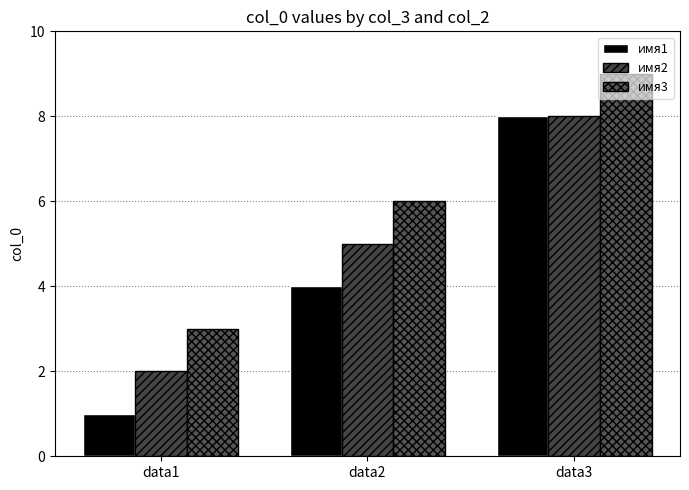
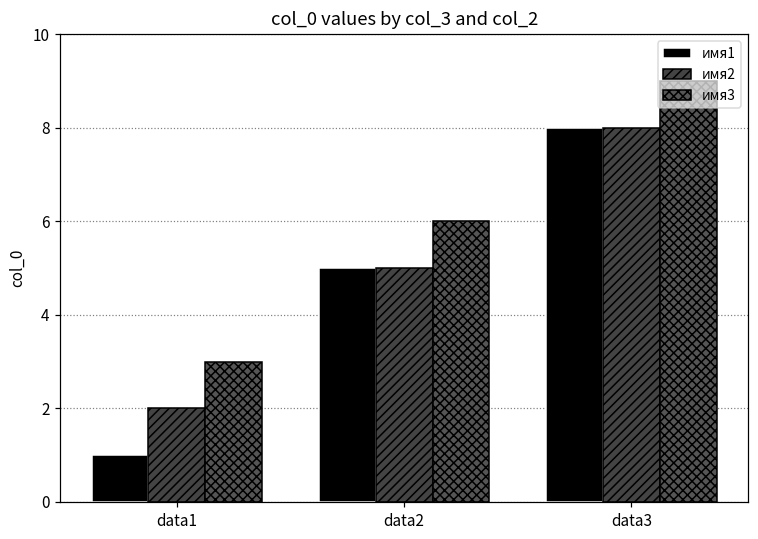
  {
    "имя1": {
      "data1": 1,
-     "data2": 4,
+     "data2": 5,
      "data3": 8
    }
  }
